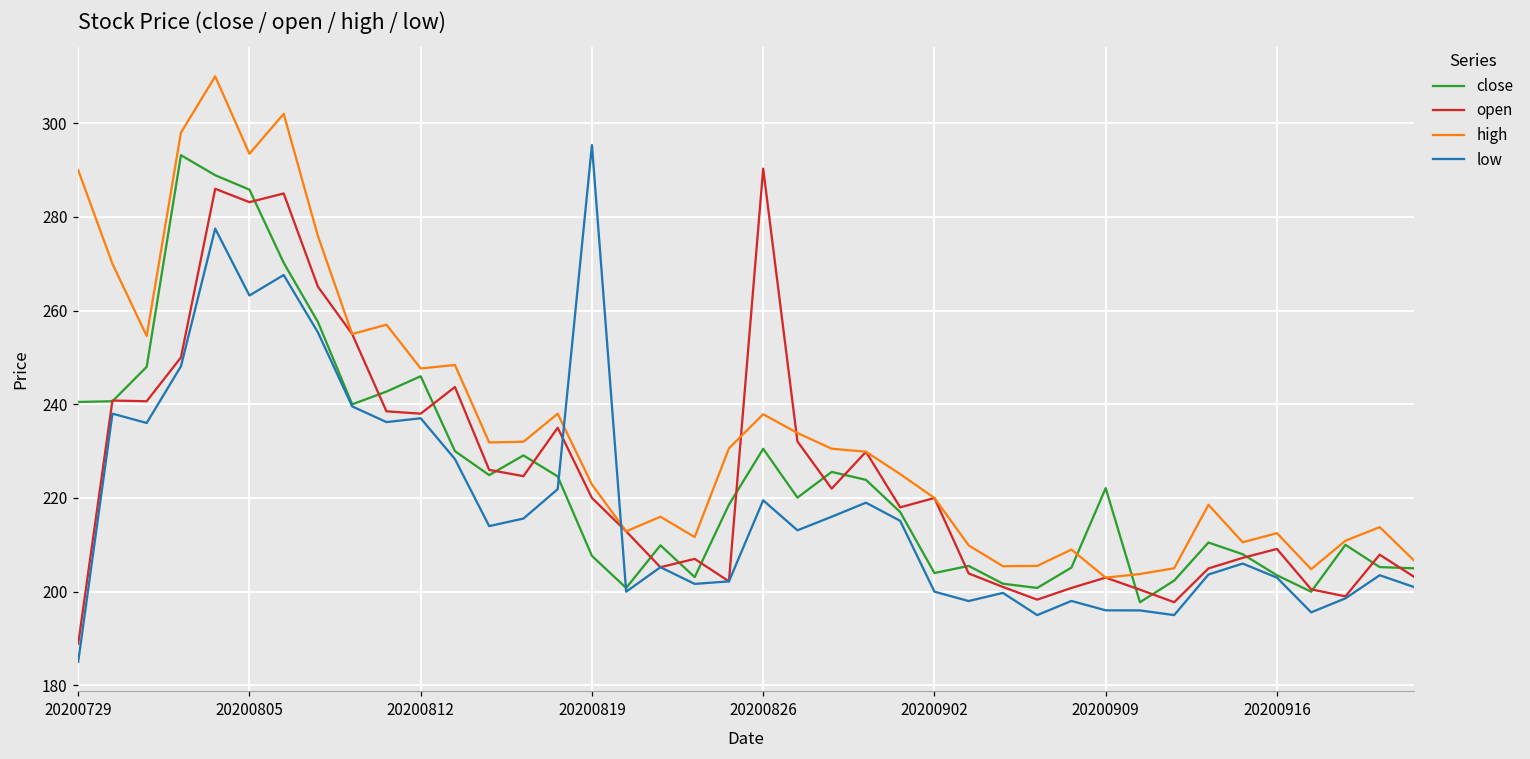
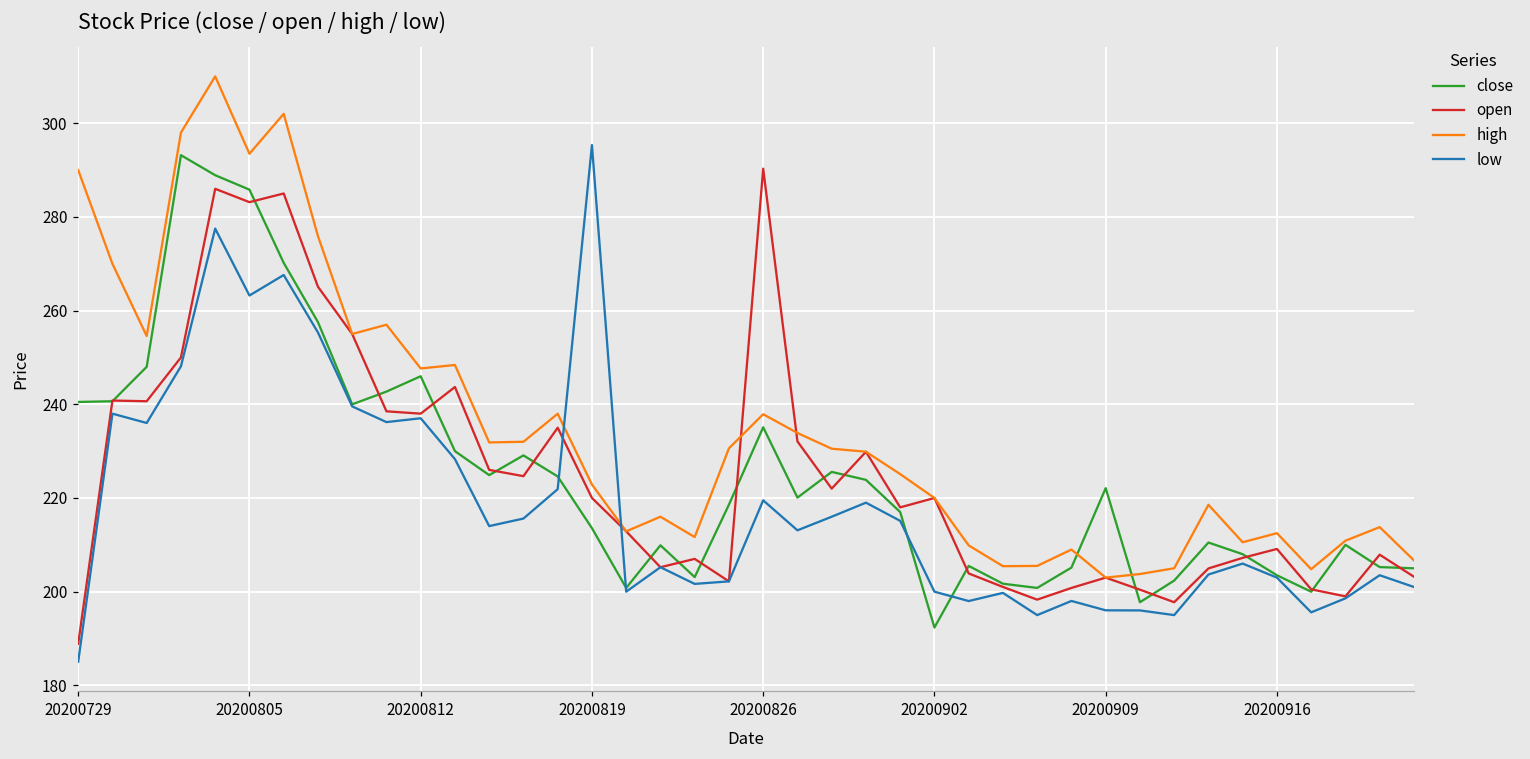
  {
    "close": {
      "20200729": 241,
      "20200805": 286,
      "20200812": 246,
-     "20200819": 208,
-     "20200826": 231,
-     "20200902": 204,
+     "20200819": 214,
+     "20200826": 235,
+     "20200902": 192,
      "20200909": 222
    },
    "open": {
      "20200729": 189,
      "20200805": 283,
      "20200812": 238,
      "20200819": 220,
      "20200826": 290,
      "20200916": 209
    },
    "high": {
      "20200729": 290,
      "20200805": 293,
      "20200812": 248,
      "20200819": 223,
      "20200826": 238,
      "20200916": 212
    },
    "low": {
      "20200729": 185,
      "20200805": 263,
      "20200812": 237,
      "20200819": 295,
      "20200826": 220,
      "20200902": 200,
      "20200909": 196
    }
  }
